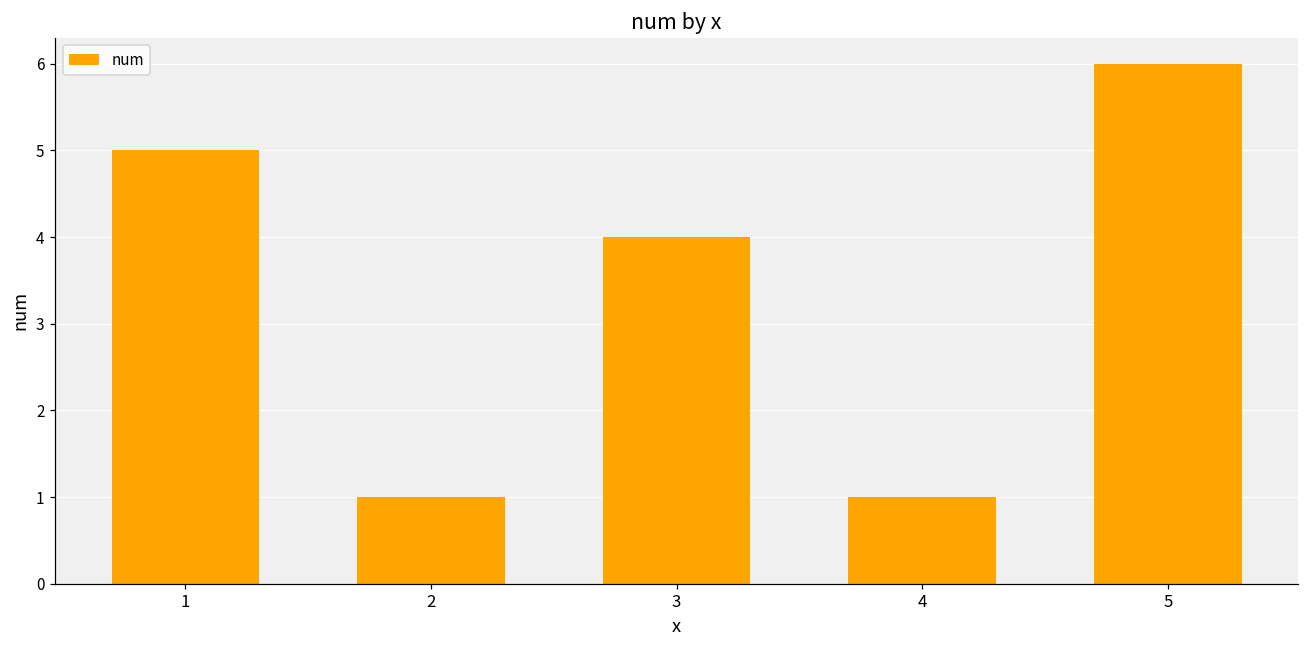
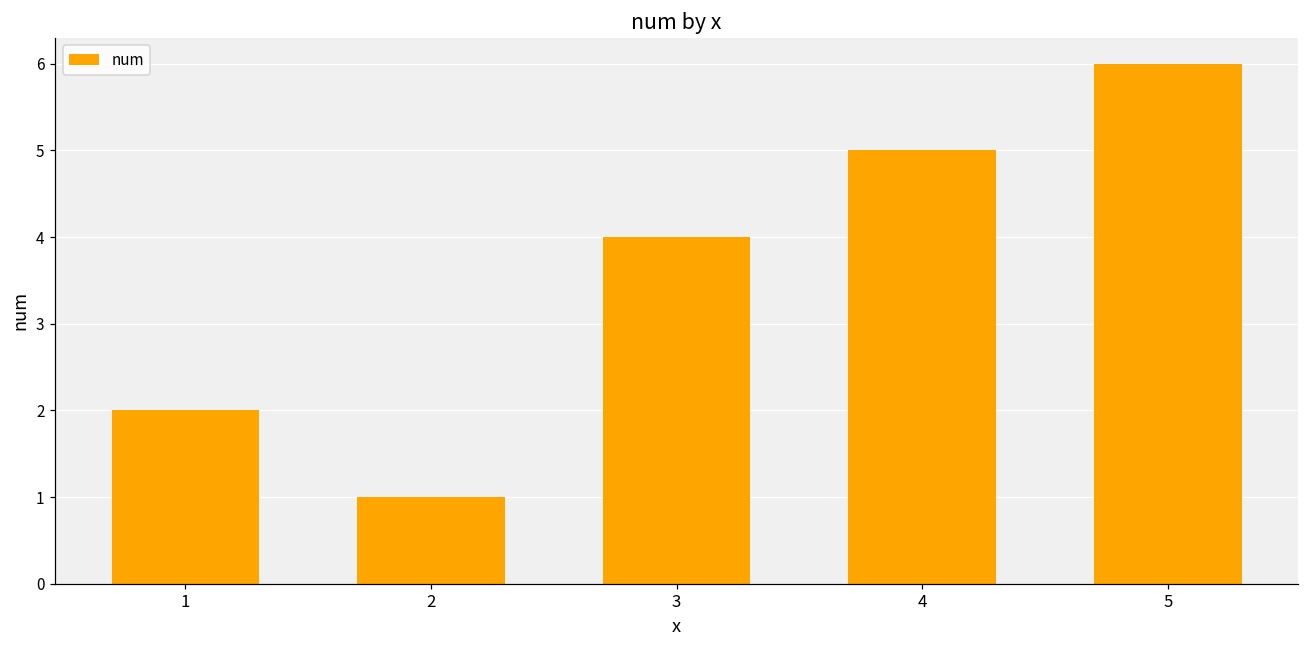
  {
-   "1": 5,
+   "1": 2,
    "2": 1,
    "3": 4,
-   "4": 1,
+   "4": 5,
    "5": 6
  }
